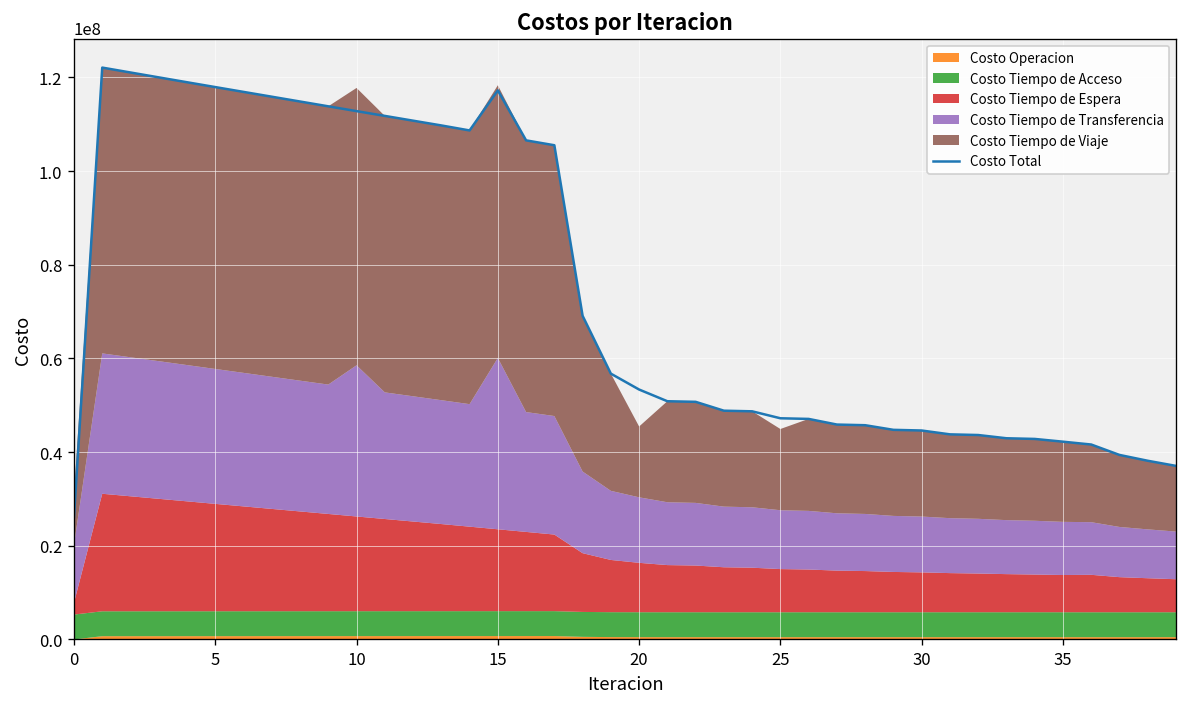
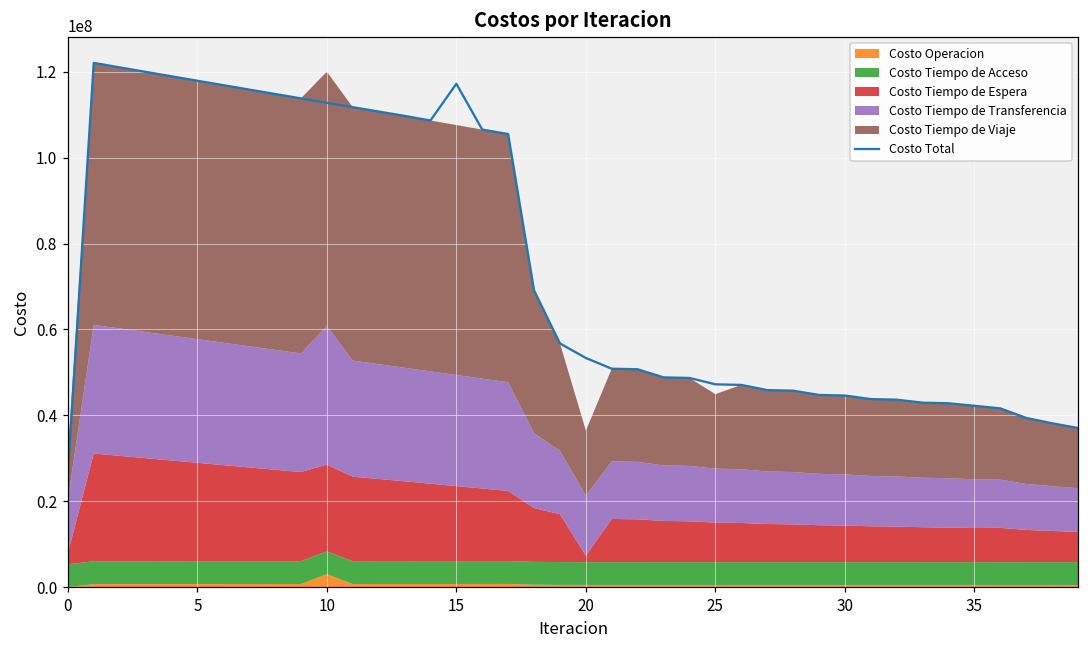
  {
    "Costo Total": {
      "0": 26000000,
      "10": 113000000,
      "15": 117000000,
      "20": 53000000,
      "25": 47000000
    },
    "Costo Operacion": {
      "0": 0,
      "5": 1000000,
-     "10": 1000000,
+     "10": 3000000,
      "15": 1000000
    },
    "Costo Tiempo de Acceso": {
      "0": 5000000,
      "5": 5000000,
      "10": 5000000,
      "15": 5000000,
      "20": 5000000,
      "25": 5000000,
      "30": 5000000,
      "35": 5000000
    },
    "Costo Tiempo de Espera": {
      "0": 3000000,
      "5": 23000000,
      "10": 20000000,
      "15": 17000000,
-     "20": 11000000,
+     "20": 2000000,
      "25": 9000000,
      "30": 9000000,
      "35": 8000000
    },
    "Costo Tiempo de Transferencia": {
      "0": 12000000,
      "5": 29000000,
      "10": 32000000,
-     "15": 37000000,
+     "15": 26000000,
      "20": 14000000,
      "25": 13000000,
      "30": 12000000,
      "35": 11000000
    },
    "Costo Tiempo de Viaje": {
      "0": 11000000,
      "10": 59000000,
      "15": 58000000,
      "20": 15000000,
      "25": 17000000
    }
  }
